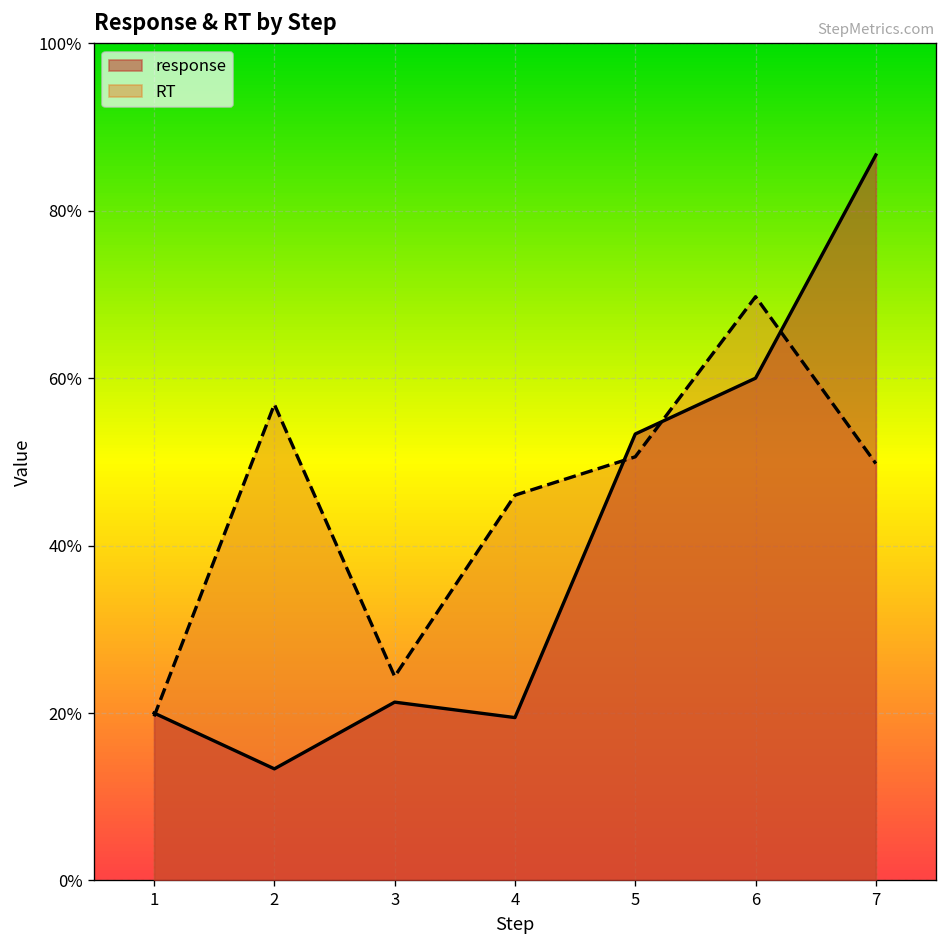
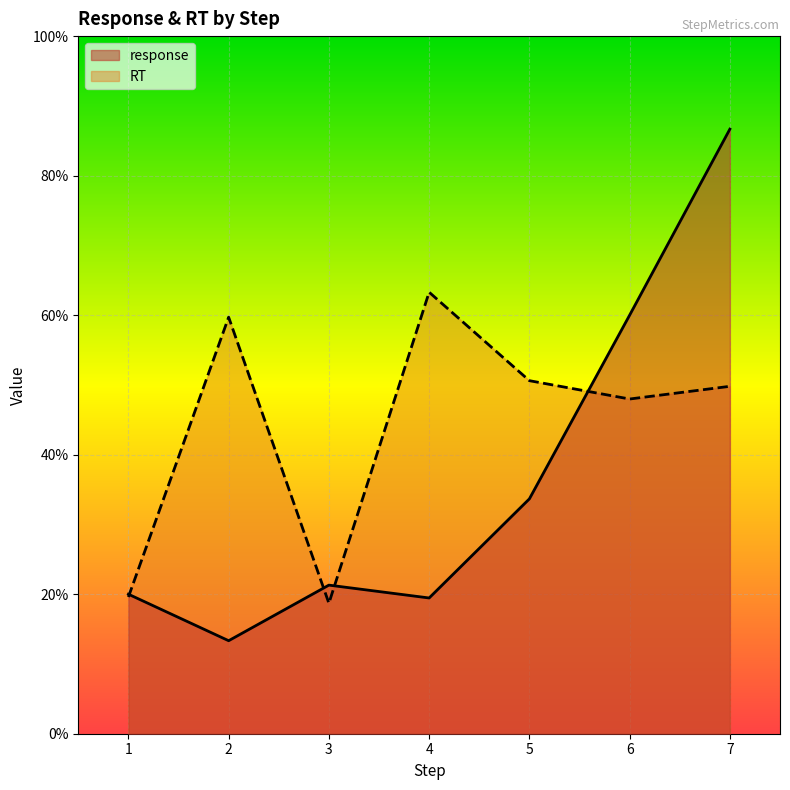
  {
    "response": {
      "1": "20%",
      "2": "13%",
      "3": "21%",
      "4": "19%",
-     "5": "53%",
+     "5": "34%",
      "6": "60%",
      "7": "87%"
    },
    "RT": {
      "1": "20%",
-     "2": "57%",
-     "3": "24%",
-     "4": "46%",
+     "2": "60%",
+     "3": "19%",
+     "4": "63%",
      "5": "51%",
-     "6": "70%",
+     "6": "48%",
      "7": "50%"
    }
  }
